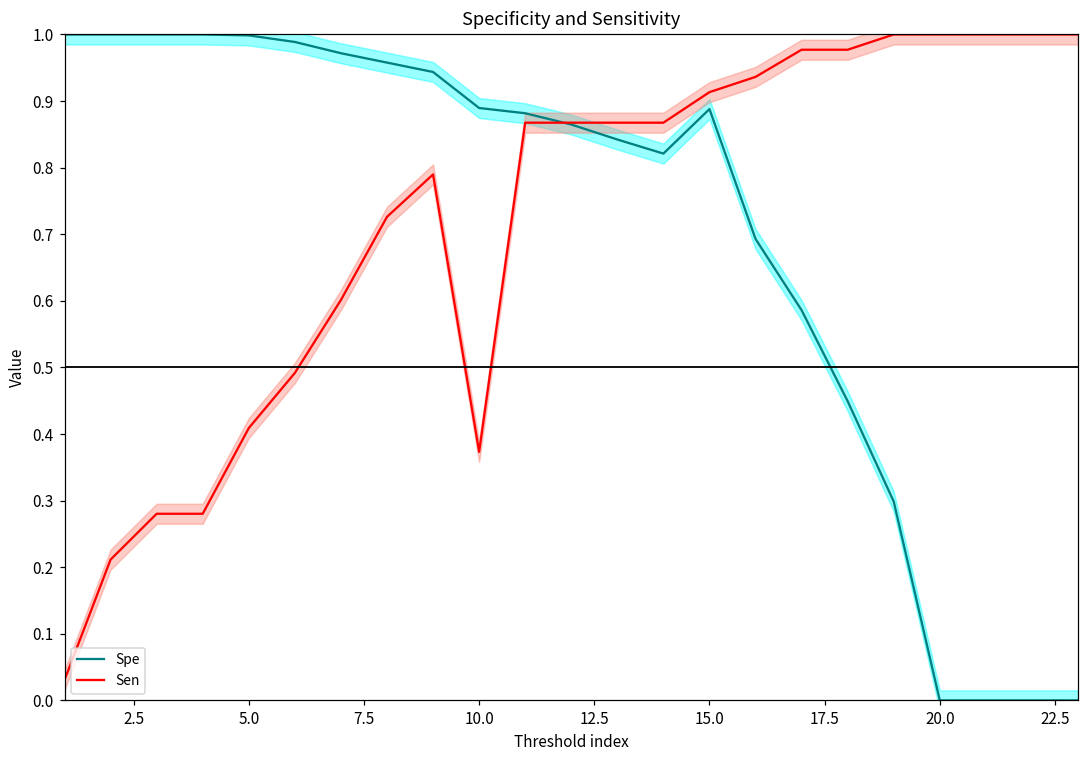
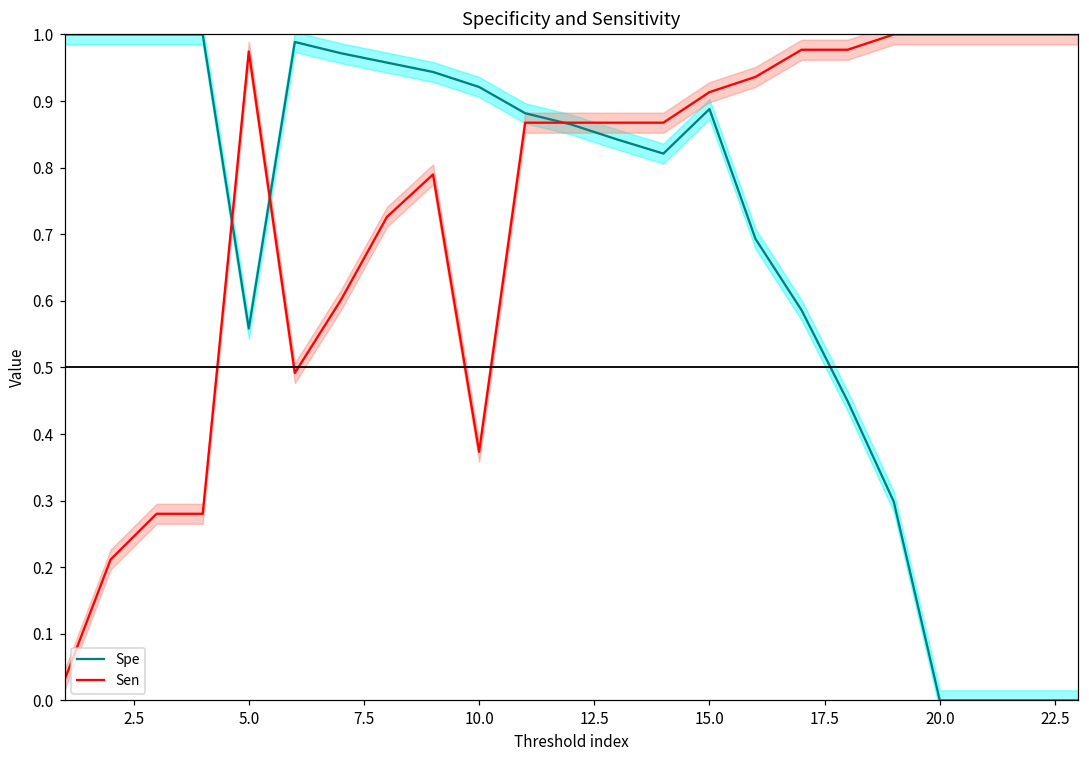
  {
    "Spe": {
-     "5.0": 1.00,
-     "10.0": 0.89,
+     "5.0": 0.56,
+     "10.0": 0.92,
      "15.0": 0.89,
      "20.0": 0.00
    },
    "Sen": {
-     "5.0": 0.41,
+     "5.0": 0.97,
      "10.0": 0.37,
      "15.0": 0.91,
      "20.0": 1.00
    }
  }
